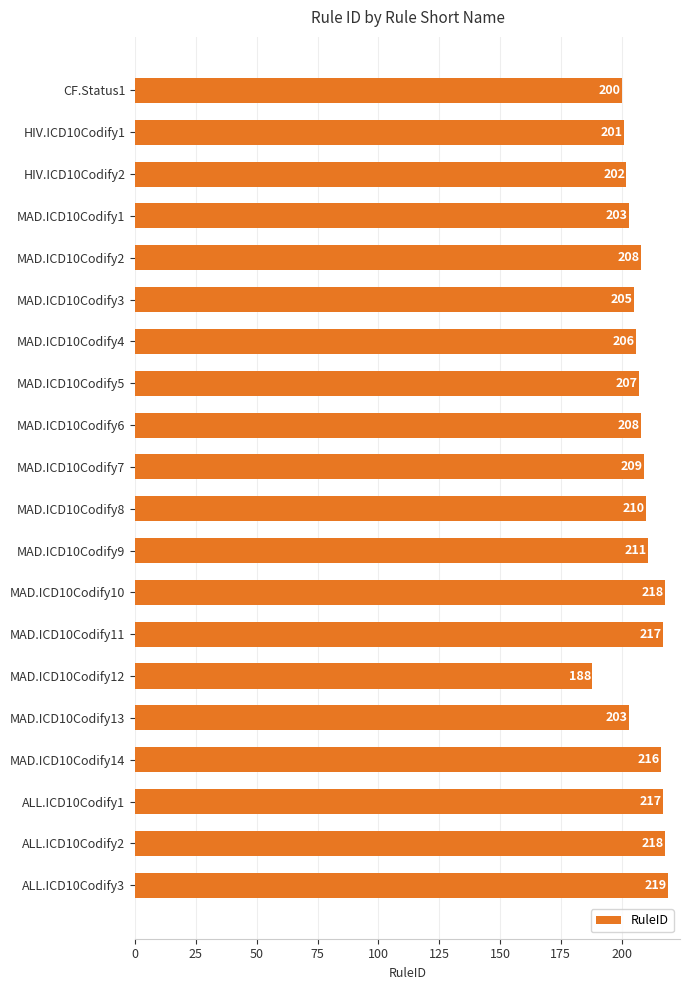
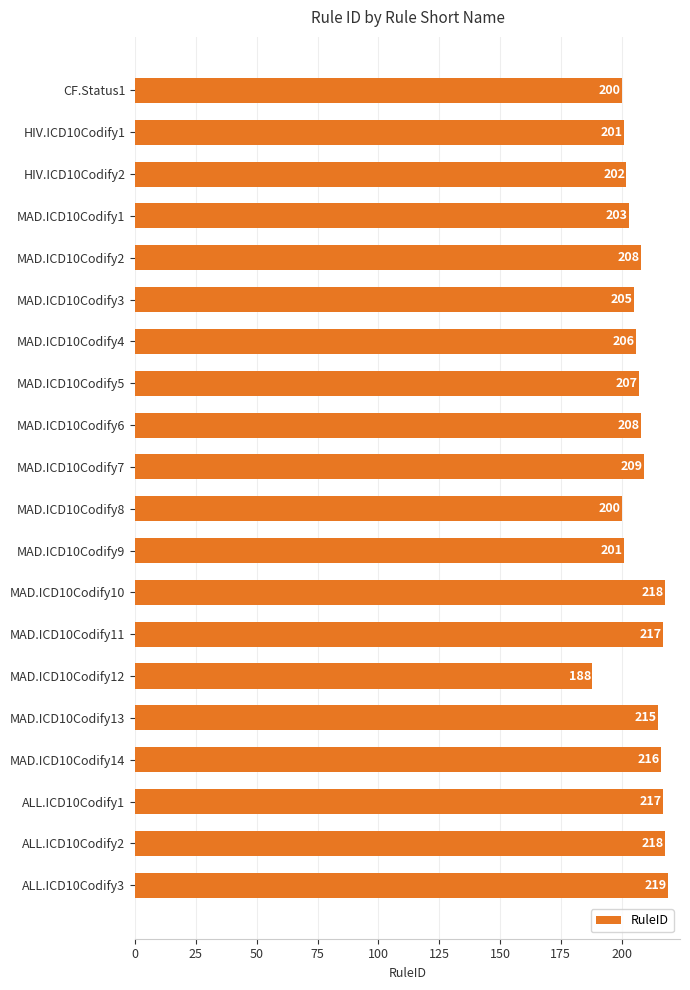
  {
    "CF.Status1": 200,
    "HIV.ICD10Codify1": 201,
    "HIV.ICD10Codify2": 202,
    "MAD.ICD10Codify1": 203,
    "MAD.ICD10Codify2": 208,
    "MAD.ICD10Codify3": 205,
    "MAD.ICD10Codify4": 206,
    "MAD.ICD10Codify5": 207,
    "MAD.ICD10Codify6": 208,
    "MAD.ICD10Codify7": 209,
-   "MAD.ICD10Codify8": 210,
-   "MAD.ICD10Codify9": 211,
+   "MAD.ICD10Codify8": 200,
+   "MAD.ICD10Codify9": 201,
    "MAD.ICD10Codify10": 218,
    "MAD.ICD10Codify11": 217,
    "MAD.ICD10Codify12": 188,
-   "MAD.ICD10Codify13": 203,
+   "MAD.ICD10Codify13": 215,
    "MAD.ICD10Codify14": 216,
    "ALL.ICD10Codify1": 217,
    "ALL.ICD10Codify2": 218,
    "ALL.ICD10Codify3": 219
  }
